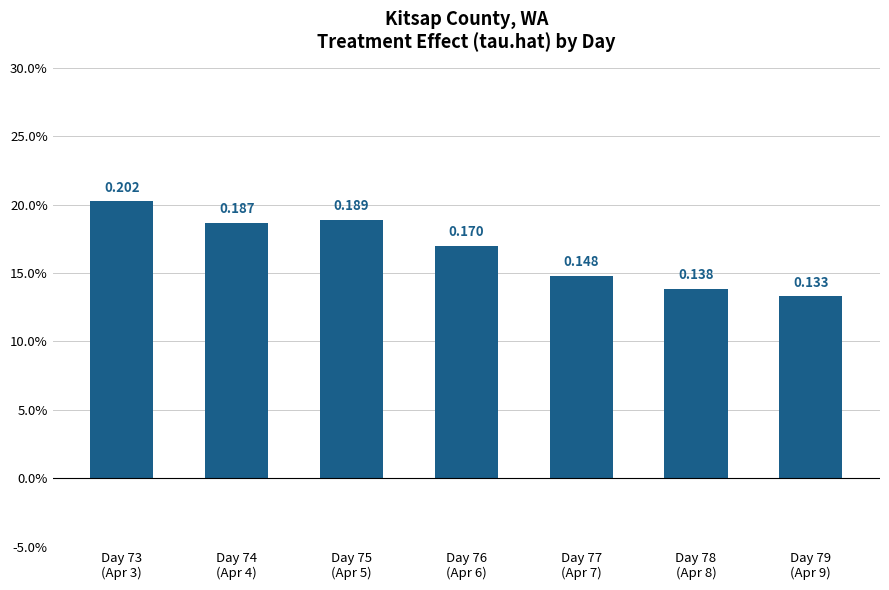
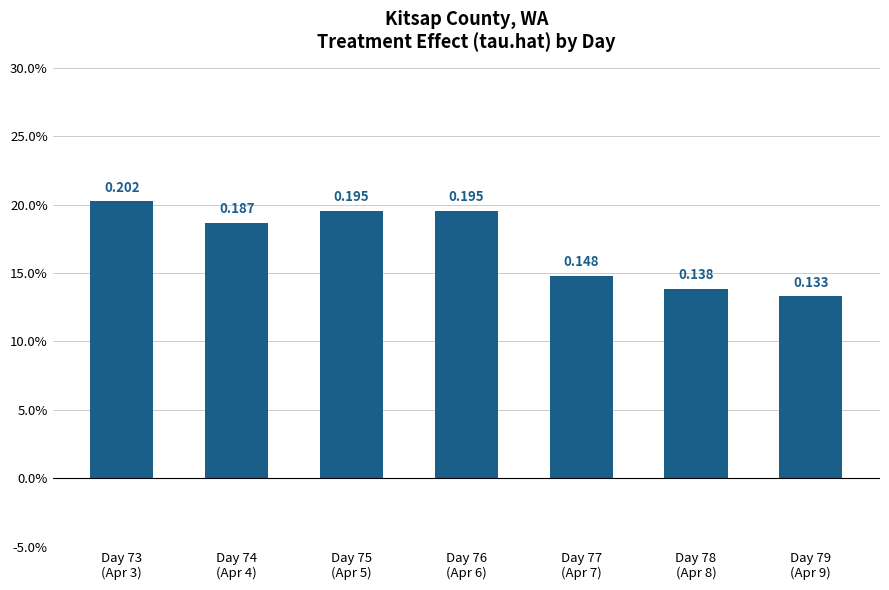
  {
    "Day 73 (Apr 3)": 0.202,
    "Day 74 (Apr 4)": 0.187,
-   "Day 75 (Apr 5)": 0.189,
-   "Day 76 (Apr 6)": 0.170,
+   "Day 75 (Apr 5)": 0.195,
+   "Day 76 (Apr 6)": 0.195,
    "Day 77 (Apr 7)": 0.148,
    "Day 78 (Apr 8)": 0.138,
    "Day 79 (Apr 9)": 0.133
  }
